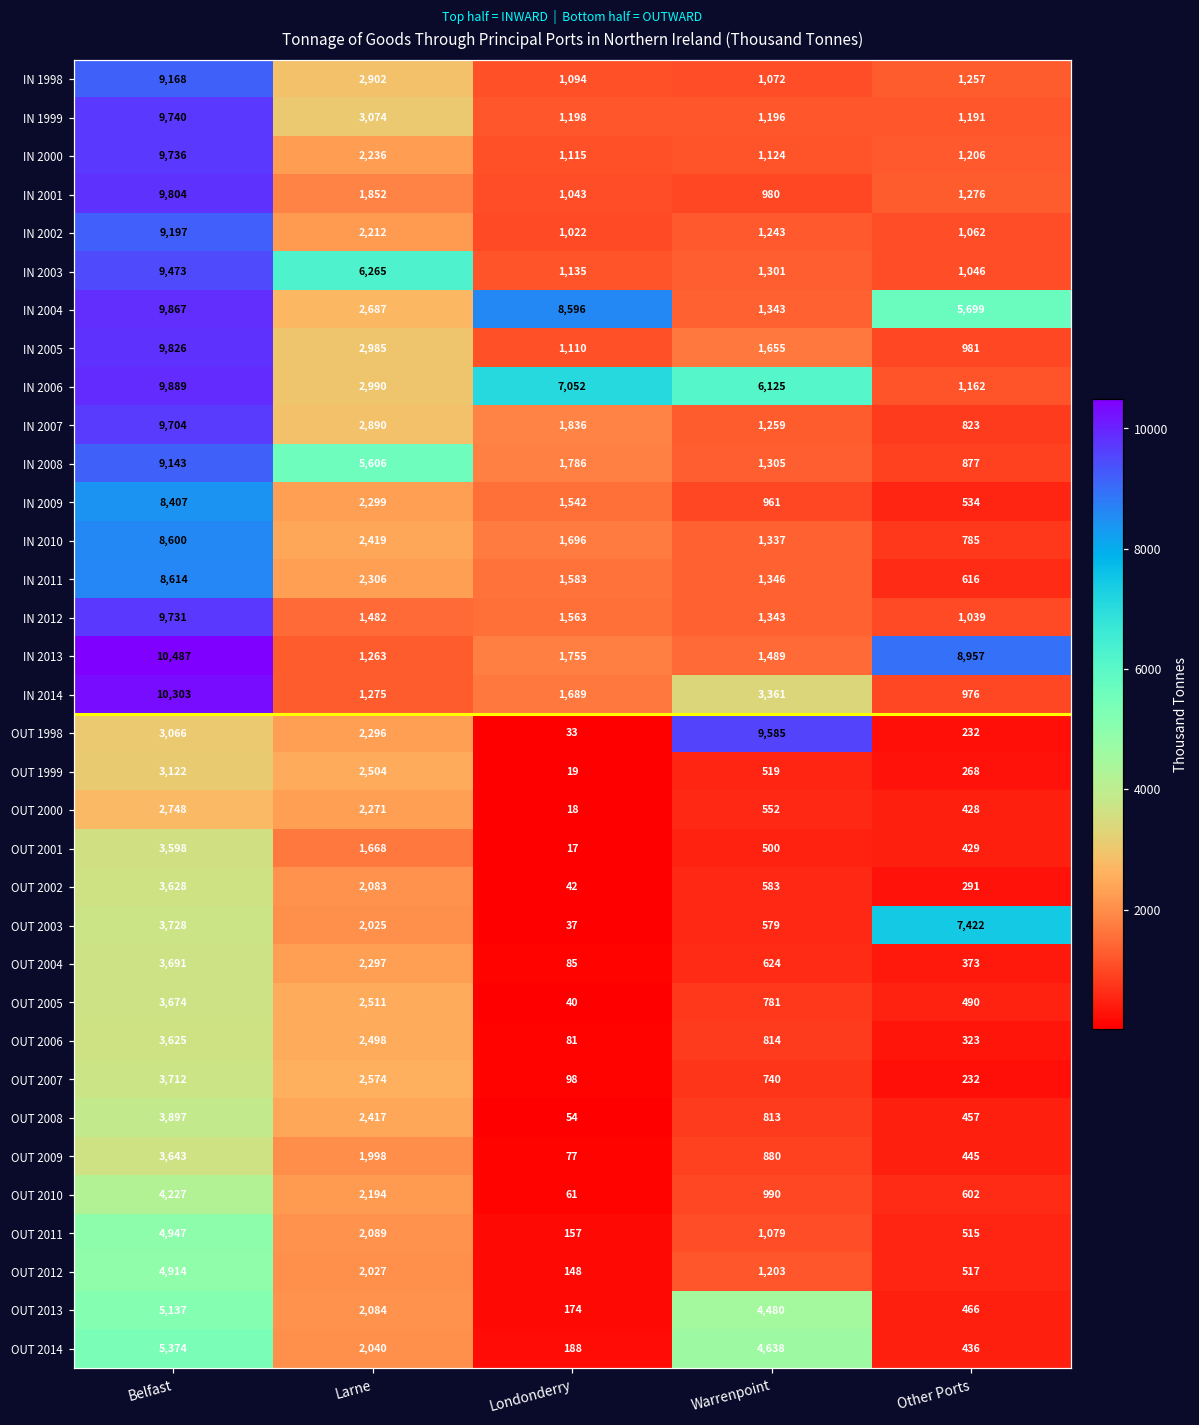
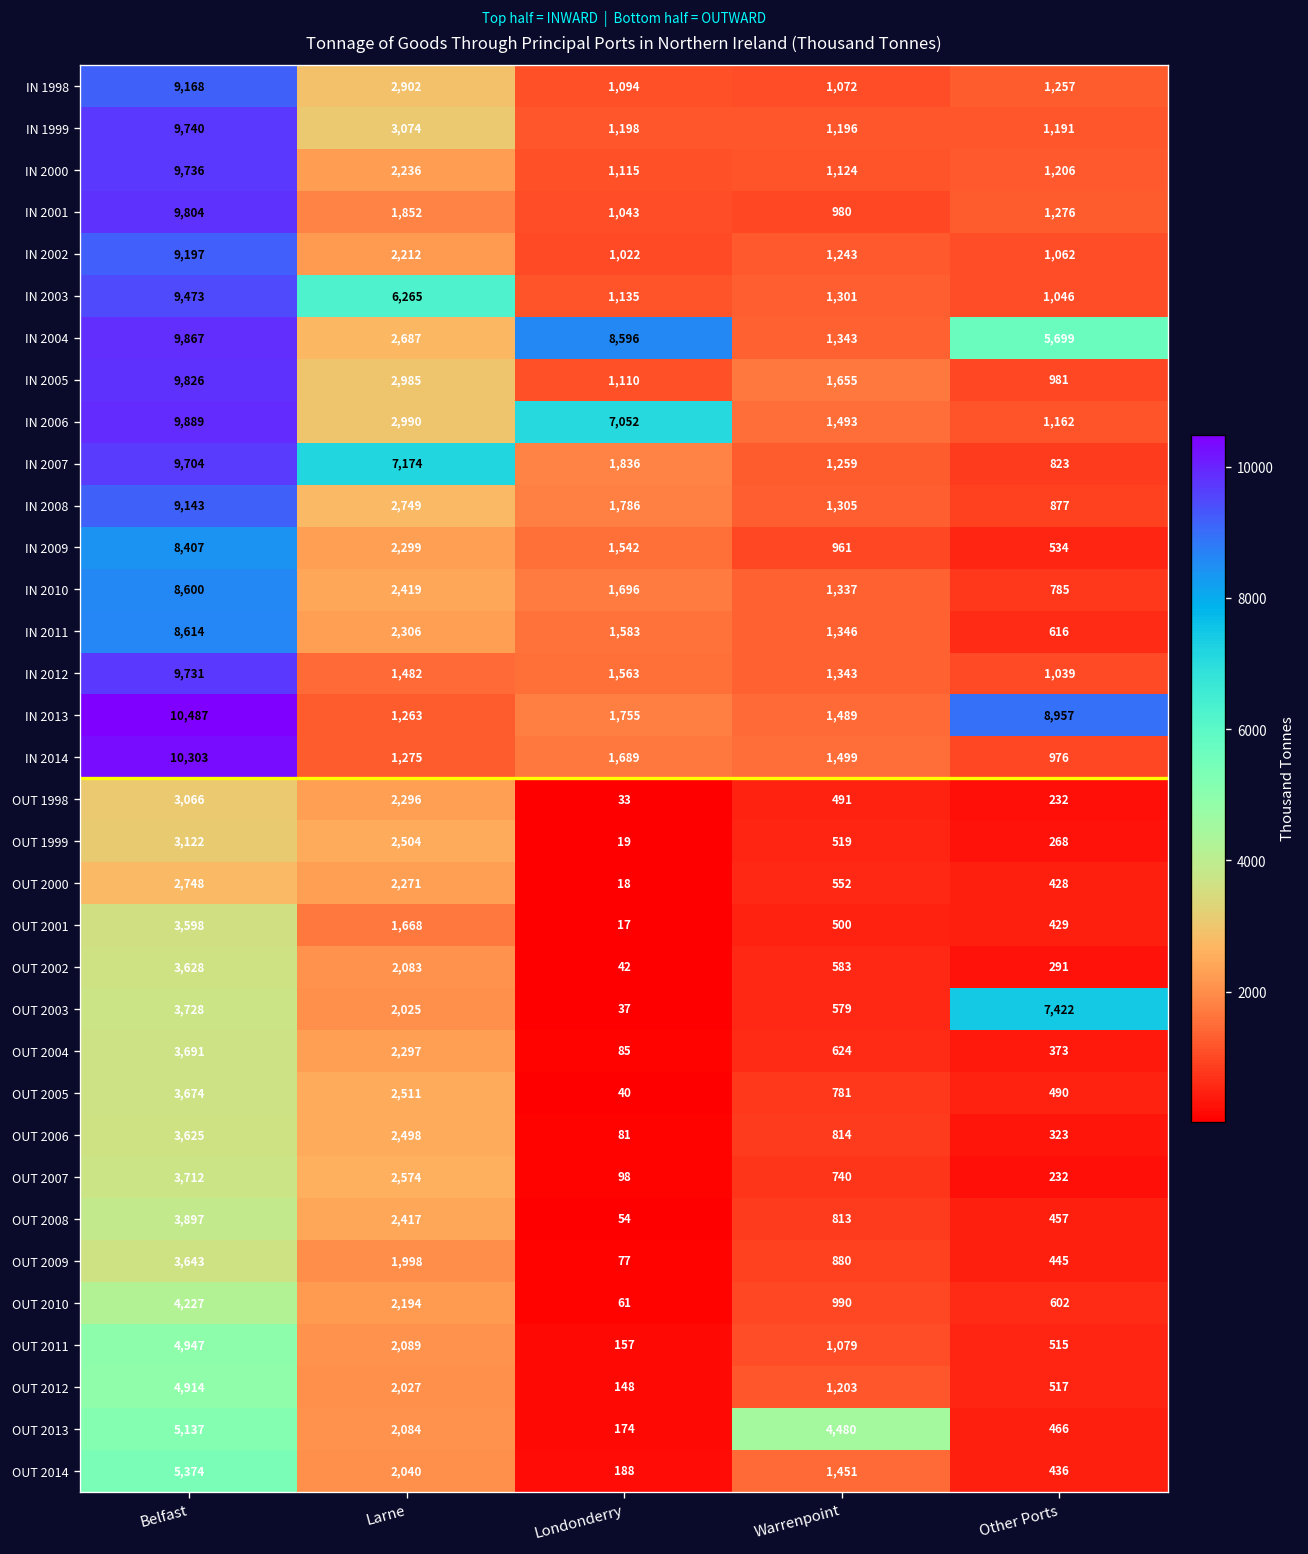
  {
    "IN 1998": {
      "Belfast": "9,168",
      "Larne": "2,902",
      "Londonderry": "1,094",
      "Warrenpoint": "1,072",
      "Other Ports": "1,257"
    },
    "IN 1999": {
      "Belfast": "9,740",
      "Larne": "3,074",
      "Londonderry": "1,198",
      "Warrenpoint": "1,196",
      "Other Ports": "1,191"
    },
    "IN 2000": {
      "Belfast": "9,736",
      "Larne": "2,236",
      "Londonderry": "1,115",
      "Warrenpoint": "1,124",
      "Other Ports": "1,206"
    },
    "IN 2001": {
      "Belfast": "9,804",
      "Larne": "1,852",
      "Londonderry": "1,043",
      "Warrenpoint": "980",
      "Other Ports": "1,276"
    },
    "IN 2002": {
      "Belfast": "9,197",
      "Larne": "2,212",
      "Londonderry": "1,022",
      "Warrenpoint": "1,243",
      "Other Ports": "1,062"
    },
    "IN 2003": {
      "Belfast": "9,473",
      "Larne": "6,265",
      "Londonderry": "1,135",
      "Warrenpoint": "1,301",
      "Other Ports": "1,046"
    },
    "IN 2004": {
      "Belfast": "9,867",
      "Larne": "2,687",
      "Londonderry": "8,596",
      "Warrenpoint": "1,343",
      "Other Ports": "5,699"
    },
    "IN 2005": {
      "Belfast": "9,826",
      "Larne": "2,985",
      "Londonderry": "1,110",
      "Warrenpoint": "1,655",
      "Other Ports": "981"
    },
    "IN 2006": {
      "Belfast": "9,889",
      "Larne": "2,990",
      "Londonderry": "7,052",
-     "Warrenpoint": "6,125",
+     "Warrenpoint": "1,493",
      "Other Ports": "1,162"
    },
    "IN 2007": {
      "Belfast": "9,704",
-     "Larne": "2,890",
+     "Larne": "7,174",
      "Londonderry": "1,836",
      "Warrenpoint": "1,259",
      "Other Ports": "823"
    },
    "IN 2008": {
      "Belfast": "9,143",
-     "Larne": "5,606",
+     "Larne": "2,749",
      "Londonderry": "1,786",
      "Warrenpoint": "1,305",
      "Other Ports": "877"
    },
    "IN 2009": {
      "Belfast": "8,407",
      "Larne": "2,299",
      "Londonderry": "1,542",
      "Warrenpoint": "961",
      "Other Ports": "534"
    },
    "IN 2010": {
      "Belfast": "8,600",
      "Larne": "2,419",
      "Londonderry": "1,696",
      "Warrenpoint": "1,337",
      "Other Ports": "785"
    },
    "IN 2011": {
      "Belfast": "8,614",
      "Larne": "2,306",
      "Londonderry": "1,583",
      "Warrenpoint": "1,346",
      "Other Ports": "616"
    },
    "IN 2012": {
      "Belfast": "9,731",
      "Larne": "1,482",
      "Londonderry": "1,563",
      "Warrenpoint": "1,343",
      "Other Ports": "1,039"
    },
    "IN 2013": {
      "Belfast": "10,487",
      "Larne": "1,263",
      "Londonderry": "1,755",
      "Warrenpoint": "1,489",
      "Other Ports": "8,957"
    },
    "IN 2014": {
      "Belfast": "10,303",
      "Larne": "1,275",
      "Londonderry": "1,689",
-     "Warrenpoint": "3,361",
+     "Warrenpoint": "1,499",
      "Other Ports": "976"
    },
    "OUT 1998": {
      "Belfast": "3,066",
      "Larne": "2,296",
      "Londonderry": "33",
-     "Warrenpoint": "9,585",
+     "Warrenpoint": "491",
      "Other Ports": "232"
    },
    "OUT 1999": {
      "Belfast": "3,122",
      "Larne": "2,504",
      "Londonderry": "19",
      "Warrenpoint": "519",
      "Other Ports": "268"
    },
    "OUT 2000": {
      "Belfast": "2,748",
      "Larne": "2,271",
      "Londonderry": "18",
      "Warrenpoint": "552",
      "Other Ports": "428"
    },
    "OUT 2001": {
      "Belfast": "3,598",
      "Larne": "1,668",
      "Londonderry": "17",
      "Warrenpoint": "500",
      "Other Ports": "429"
    },
    "OUT 2002": {
      "Belfast": "3,628",
      "Larne": "2,083",
      "Londonderry": "42",
      "Warrenpoint": "583",
      "Other Ports": "291"
    },
    "OUT 2003": {
      "Belfast": "3,728",
      "Larne": "2,025",
      "Londonderry": "37",
      "Warrenpoint": "579",
      "Other Ports": "7,422"
    },
    "OUT 2004": {
      "Belfast": "3,691",
      "Larne": "2,297",
      "Londonderry": "85",
      "Warrenpoint": "624",
      "Other Ports": "373"
    },
    "OUT 2005": {
      "Belfast": "3,674",
      "Larne": "2,511",
      "Londonderry": "40",
      "Warrenpoint": "781",
      "Other Ports": "490"
    },
    "OUT 2006": {
      "Belfast": "3,625",
      "Larne": "2,498",
      "Londonderry": "81",
      "Warrenpoint": "814",
      "Other Ports": "323"
    },
    "OUT 2007": {
      "Belfast": "3,712",
      "Larne": "2,574",
      "Londonderry": "98",
      "Warrenpoint": "740",
      "Other Ports": "232"
    },
    "OUT 2008": {
      "Belfast": "3,897",
      "Larne": "2,417",
      "Londonderry": "54",
      "Warrenpoint": "813",
      "Other Ports": "457"
    },
    "OUT 2009": {
      "Belfast": "3,643",
      "Larne": "1,998",
      "Londonderry": "77",
      "Warrenpoint": "880",
      "Other Ports": "445"
    },
    "OUT 2010": {
      "Belfast": "4,227",
      "Larne": "2,194",
      "Londonderry": "61",
      "Warrenpoint": "990",
      "Other Ports": "602"
    },
    "OUT 2011": {
      "Belfast": "4,947",
      "Larne": "2,089",
      "Londonderry": "157",
      "Warrenpoint": "1,079",
      "Other Ports": "515"
    },
    "OUT 2012": {
      "Belfast": "4,914",
      "Larne": "2,027",
      "Londonderry": "148",
      "Warrenpoint": "1,203",
      "Other Ports": "517"
    },
    "OUT 2013": {
      "Belfast": "5,137",
      "Larne": "2,084",
      "Londonderry": "174",
      "Warrenpoint": "4,480",
      "Other Ports": "466"
    },
    "OUT 2014": {
      "Belfast": "5,374",
      "Larne": "2,040",
      "Londonderry": "188",
-     "Warrenpoint": "4,638",
+     "Warrenpoint": "1,451",
      "Other Ports": "436"
    }
  }
